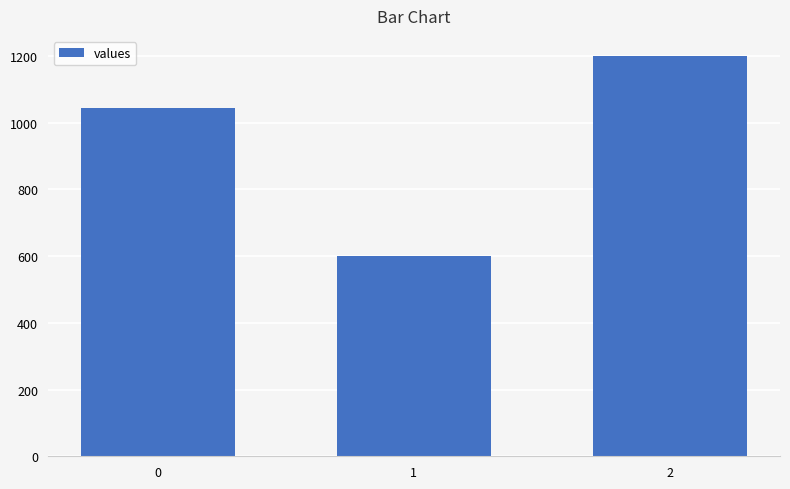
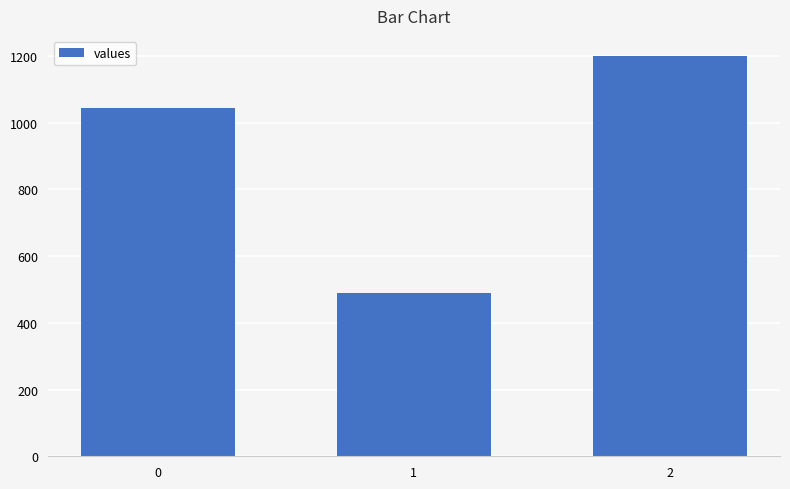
  {
    "0": 1040,
-   "1": 600,
+   "1": 490,
    "2": 1200
  }
